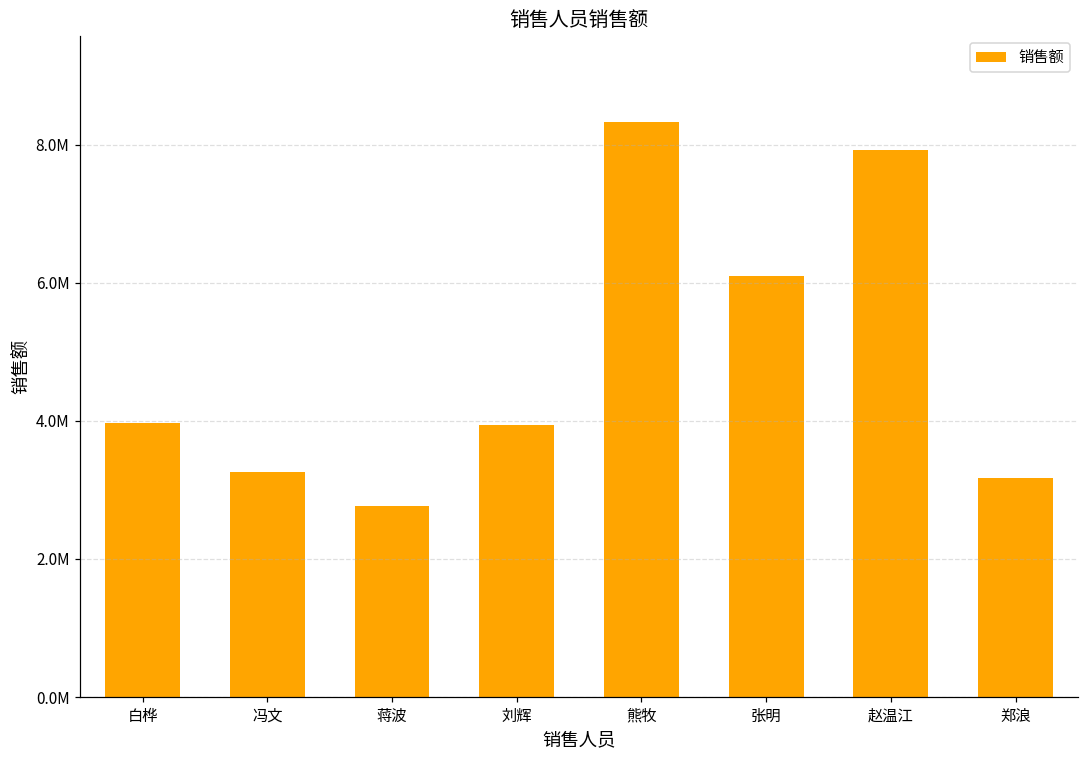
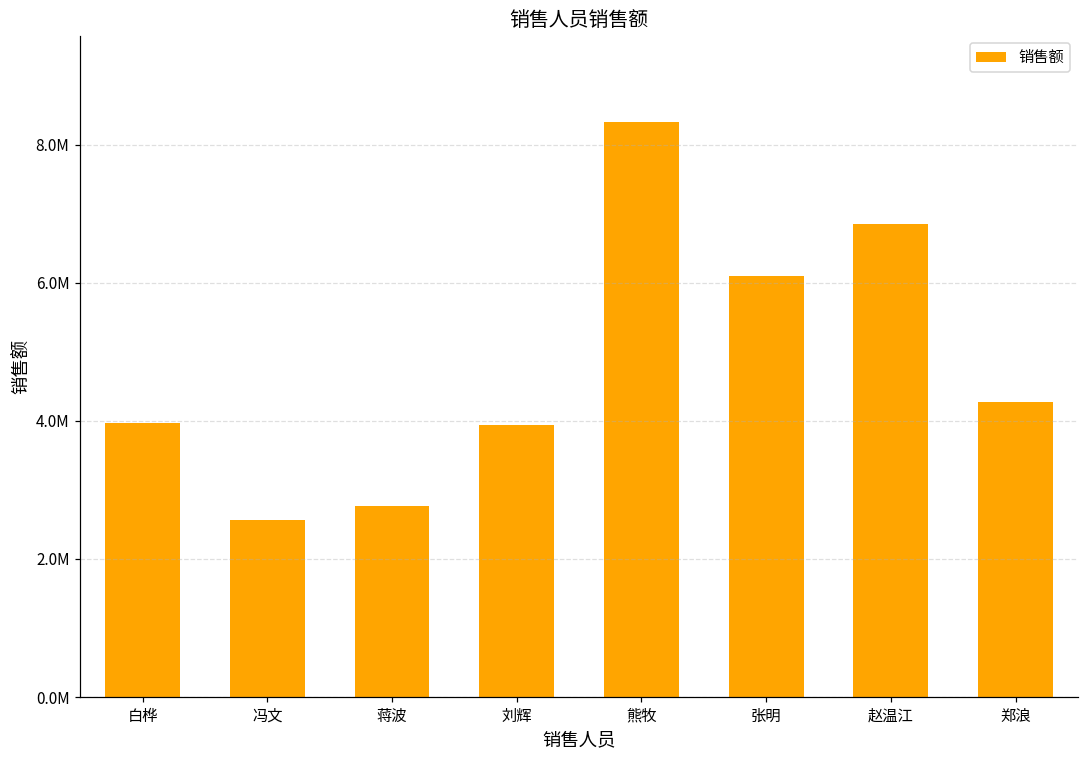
  {
    "白桦": 4000000,
-   "冯文": 3300000,
+   "冯文": 2600000,
    "蒋波": 2800000,
    "刘辉": 3900000,
    "熊牧": 8300000,
    "张明": 6100000,
-   "赵温江": 7900000,
-   "郑浪": 3200000
+   "赵温江": 6800000,
+   "郑浪": 4300000
  }
